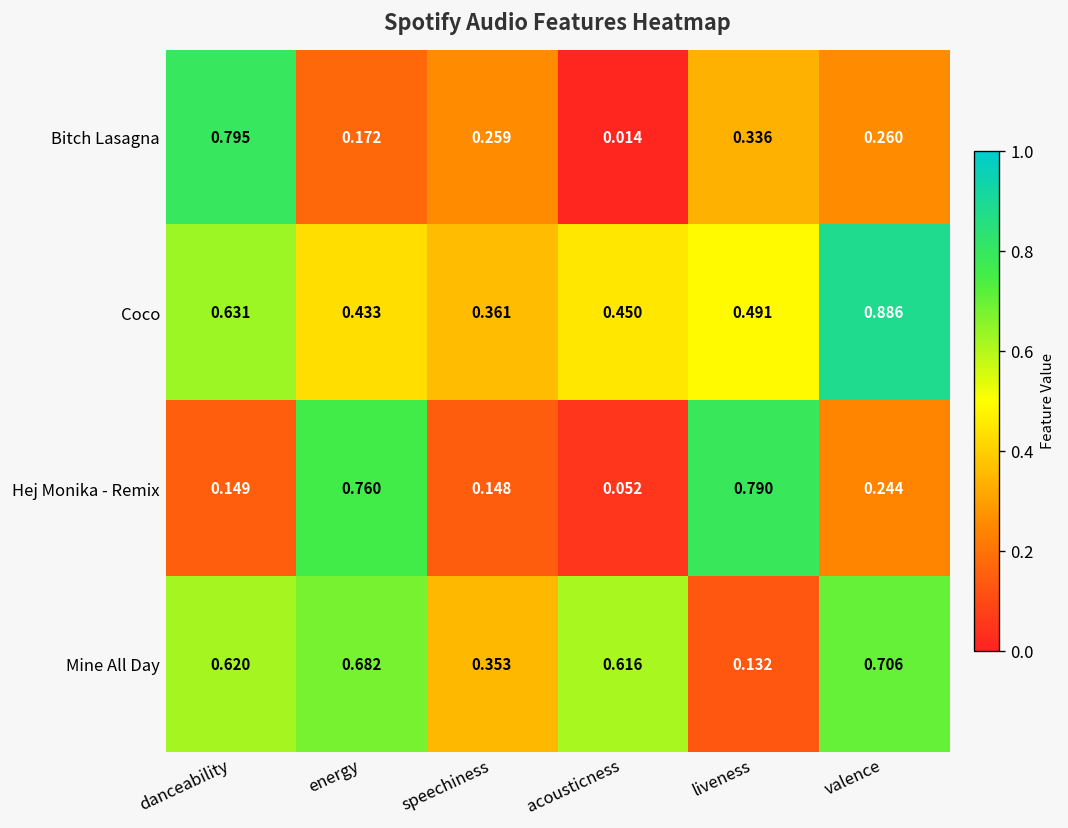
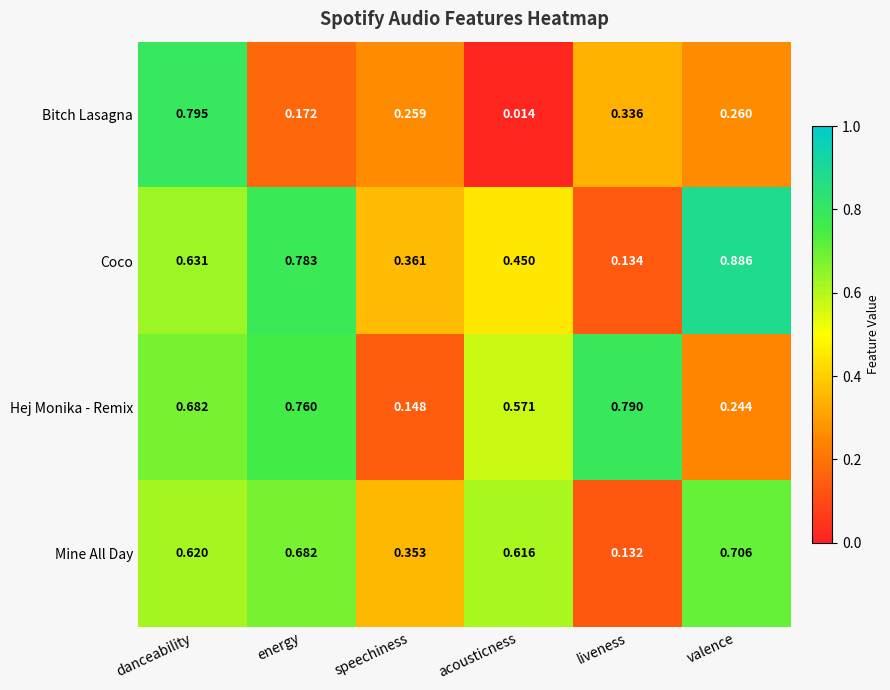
  {
    "Bitch Lasagna": {
      "danceability": 0.795,
      "energy": 0.172,
      "speechiness": 0.259,
      "acousticness": 0.014,
      "liveness": 0.336,
      "valence": 0.260
    },
    "Coco": {
      "danceability": 0.631,
-     "energy": 0.433,
+     "energy": 0.783,
      "speechiness": 0.361,
      "acousticness": 0.450,
-     "liveness": 0.491,
+     "liveness": 0.134,
      "valence": 0.886
    },
    "Hej Monika - Remix": {
-     "danceability": 0.149,
+     "danceability": 0.682,
      "energy": 0.760,
      "speechiness": 0.148,
-     "acousticness": 0.052,
+     "acousticness": 0.571,
      "liveness": 0.790,
      "valence": 0.244
    },
    "Mine All Day": {
      "danceability": 0.620,
      "energy": 0.682,
      "speechiness": 0.353,
      "acousticness": 0.616,
      "liveness": 0.132,
      "valence": 0.706
    }
  }
